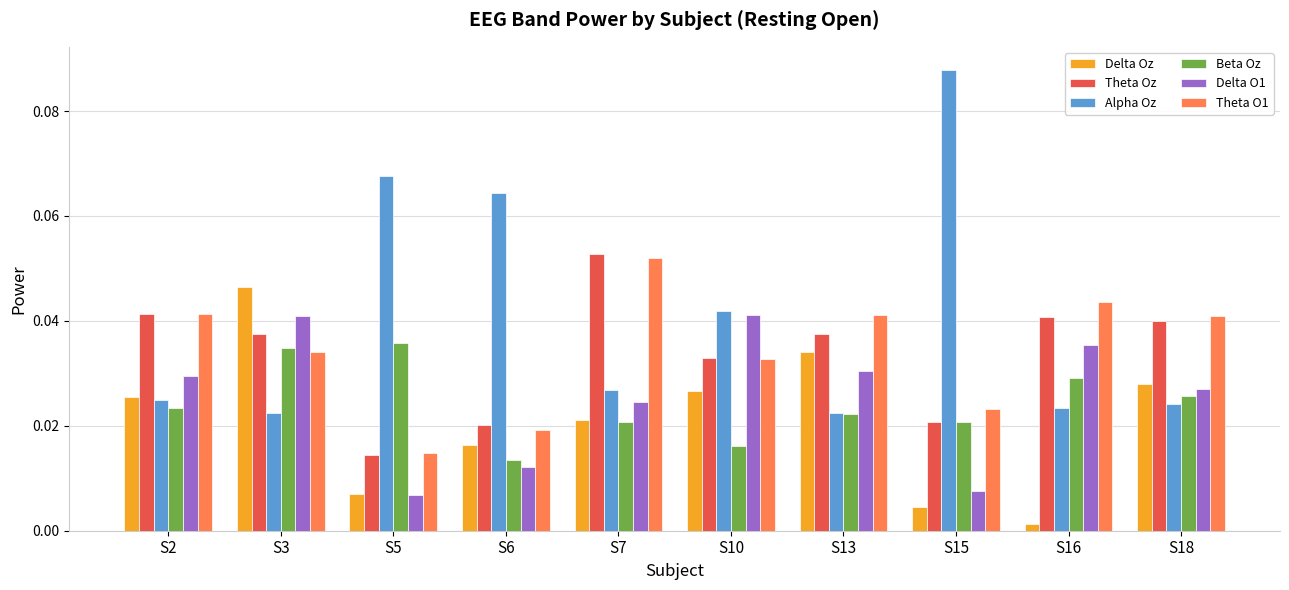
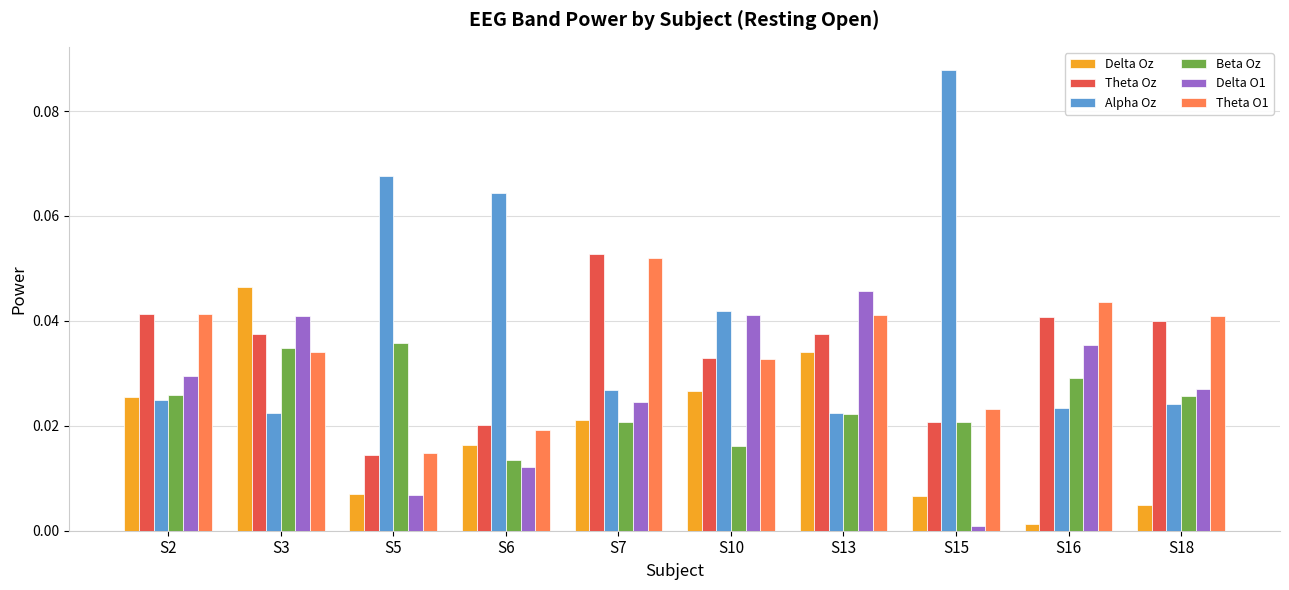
  {
    "Delta Oz": {
      "S2": 0.025,
      "S3": 0.046,
      "S5": 0.007,
      "S6": 0.016,
      "S7": 0.021,
      "S10": 0.027,
      "S13": 0.034,
-     "S15": 0.004,
+     "S15": 0.007,
      "S16": 0.001,
-     "S18": 0.028
+     "S18": 0.005
    },
    "Alpha Oz": {
      "S2": 0.025,
      "S3": 0.022,
      "S5": 0.068,
      "S6": 0.064,
      "S7": 0.027,
      "S10": 0.042,
      "S13": 0.022,
      "S15": 0.088,
      "S16": 0.023,
      "S18": 0.024
    },
    "Beta Oz": {
-     "S2": 0.023,
+     "S2": 0.026,
      "S3": 0.035,
      "S5": 0.036,
      "S6": 0.014,
      "S7": 0.021,
      "S10": 0.016,
      "S13": 0.022,
      "S15": 0.021,
      "S16": 0.029,
      "S18": 0.026
    },
    "Delta O1": {
      "S2": 0.029,
      "S3": 0.041,
      "S5": 0.007,
      "S6": 0.012,
      "S7": 0.025,
      "S10": 0.041,
-     "S13": 0.030,
-     "S15": 0.008,
+     "S13": 0.046,
+     "S15": 0.001,
      "S16": 0.035,
      "S18": 0.027
    }
  }
